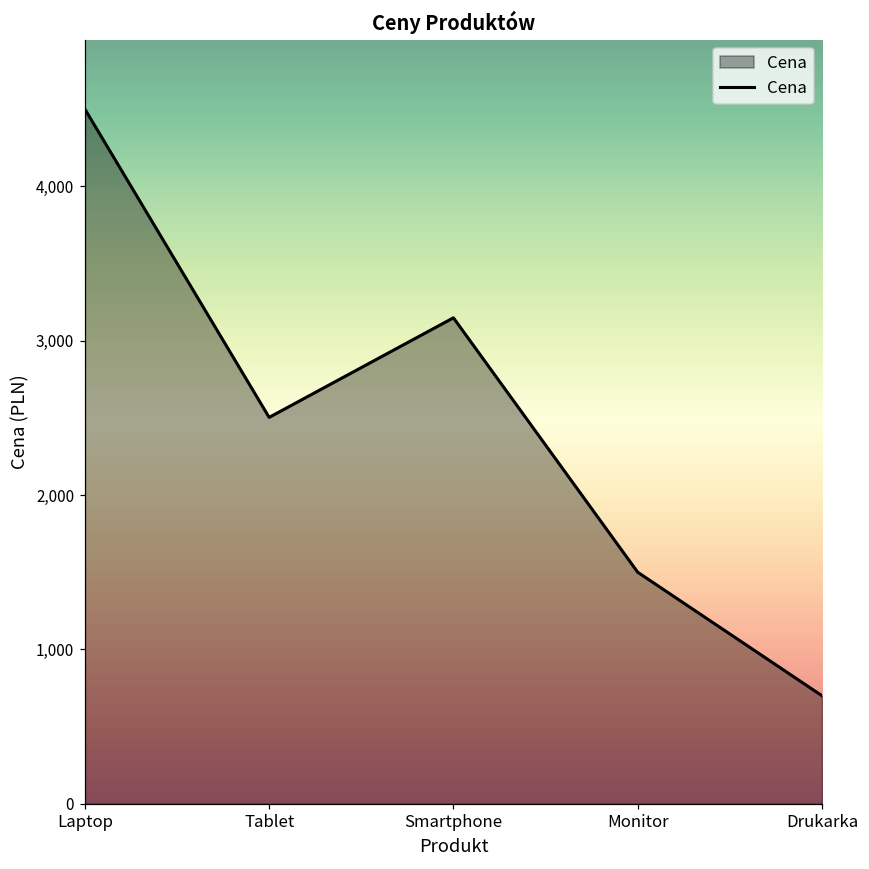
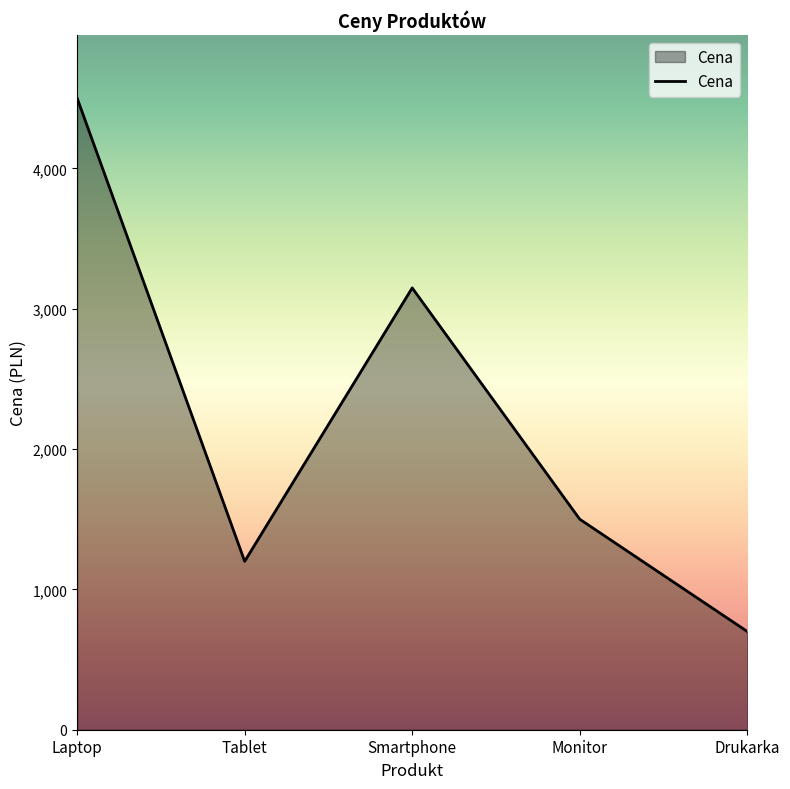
  {
    "Laptop": "4,500",
-   "Tablet": "2,500",
+   "Tablet": "1,200",
    "Smartphone": "3,150",
    "Monitor": "1,500",
    "Drukarka": "700"
  }
